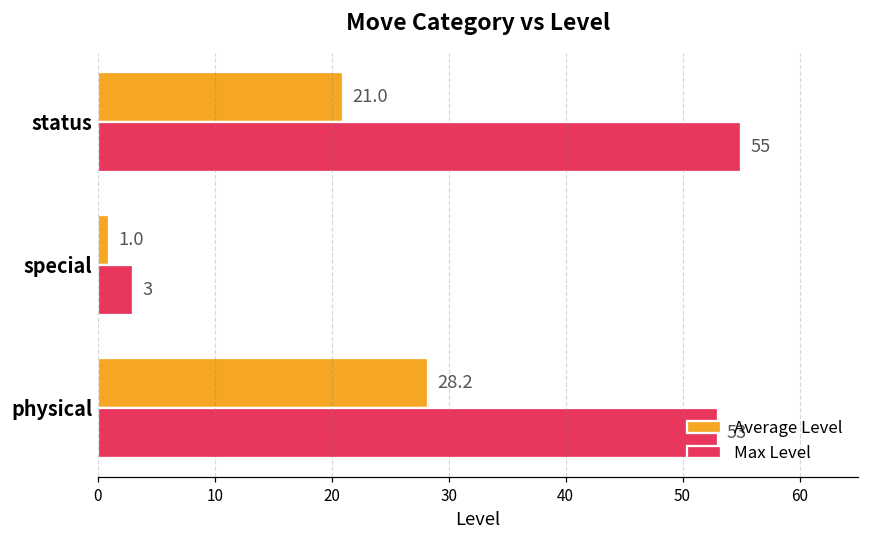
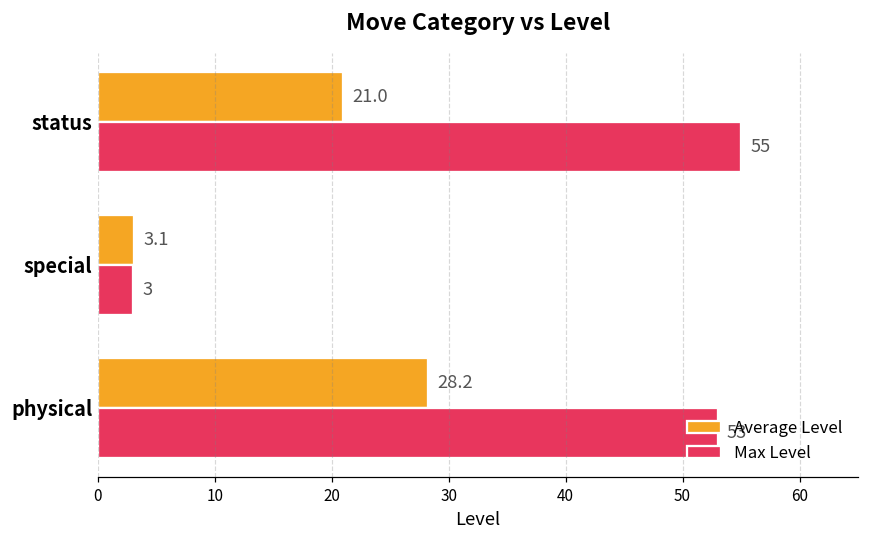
  {
    "Average Level": {
      "status": 21.0,
-     "special": 1.0,
+     "special": 3.1,
      "physical": 28.2
    },
    "Max Level": {
      "status": 55,
      "special": 3,
      "physical": 53
    }
  }
